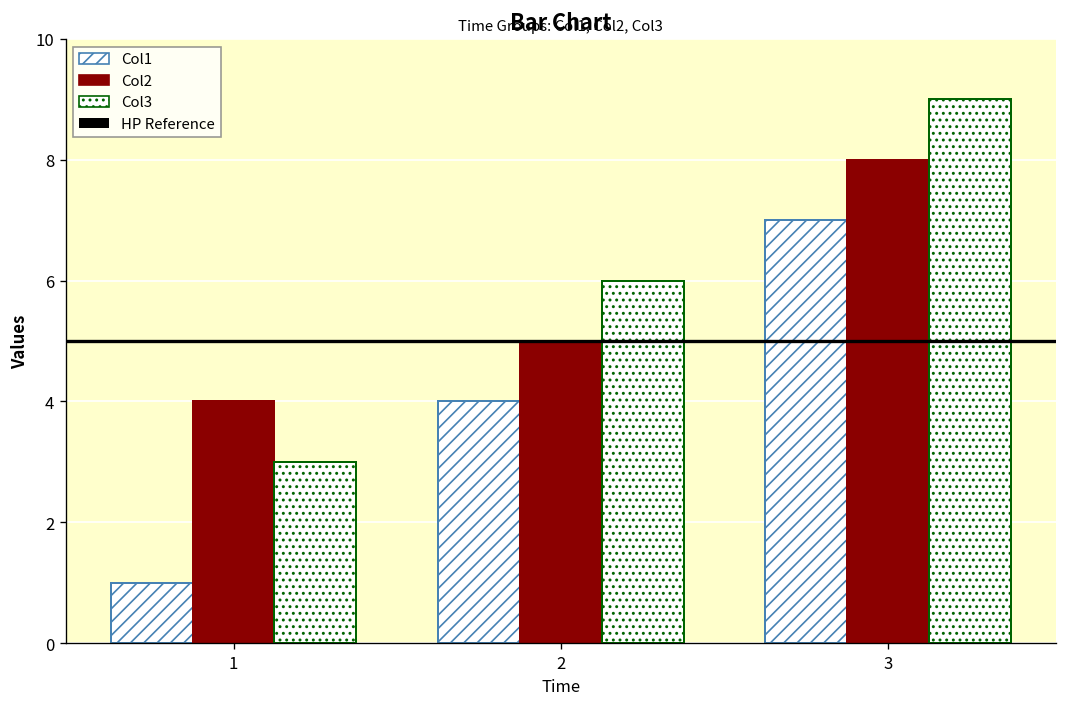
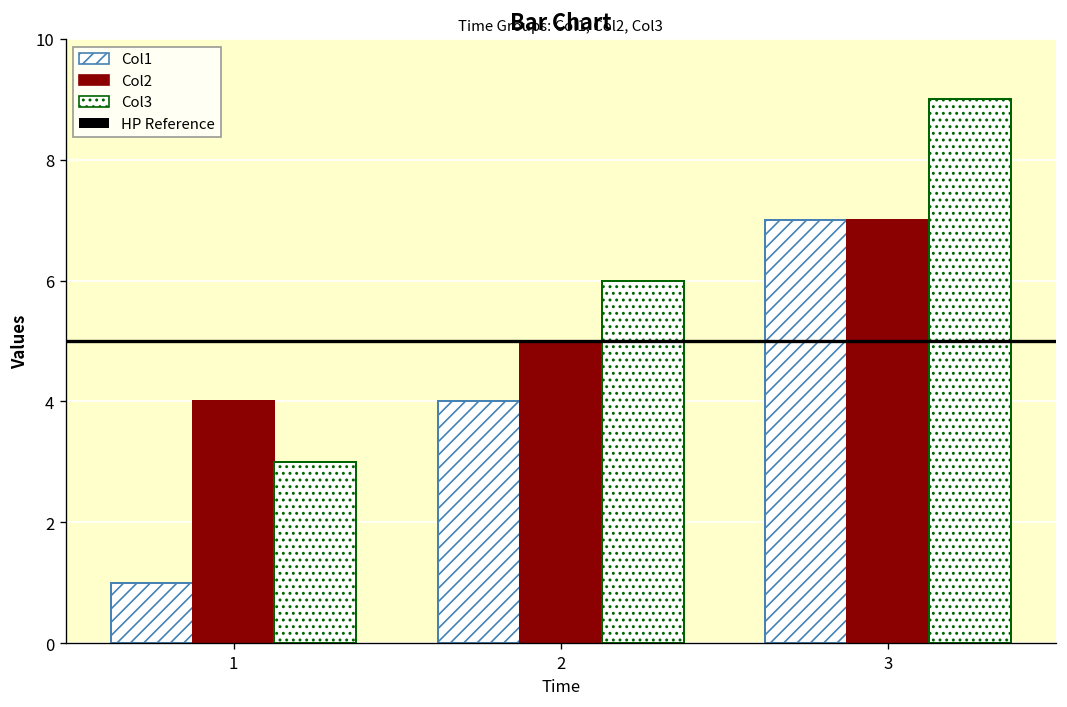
  {
    "Col2": {
      "1": 4,
      "2": 5,
-     "3": 8
+     "3": 7
    }
  }
